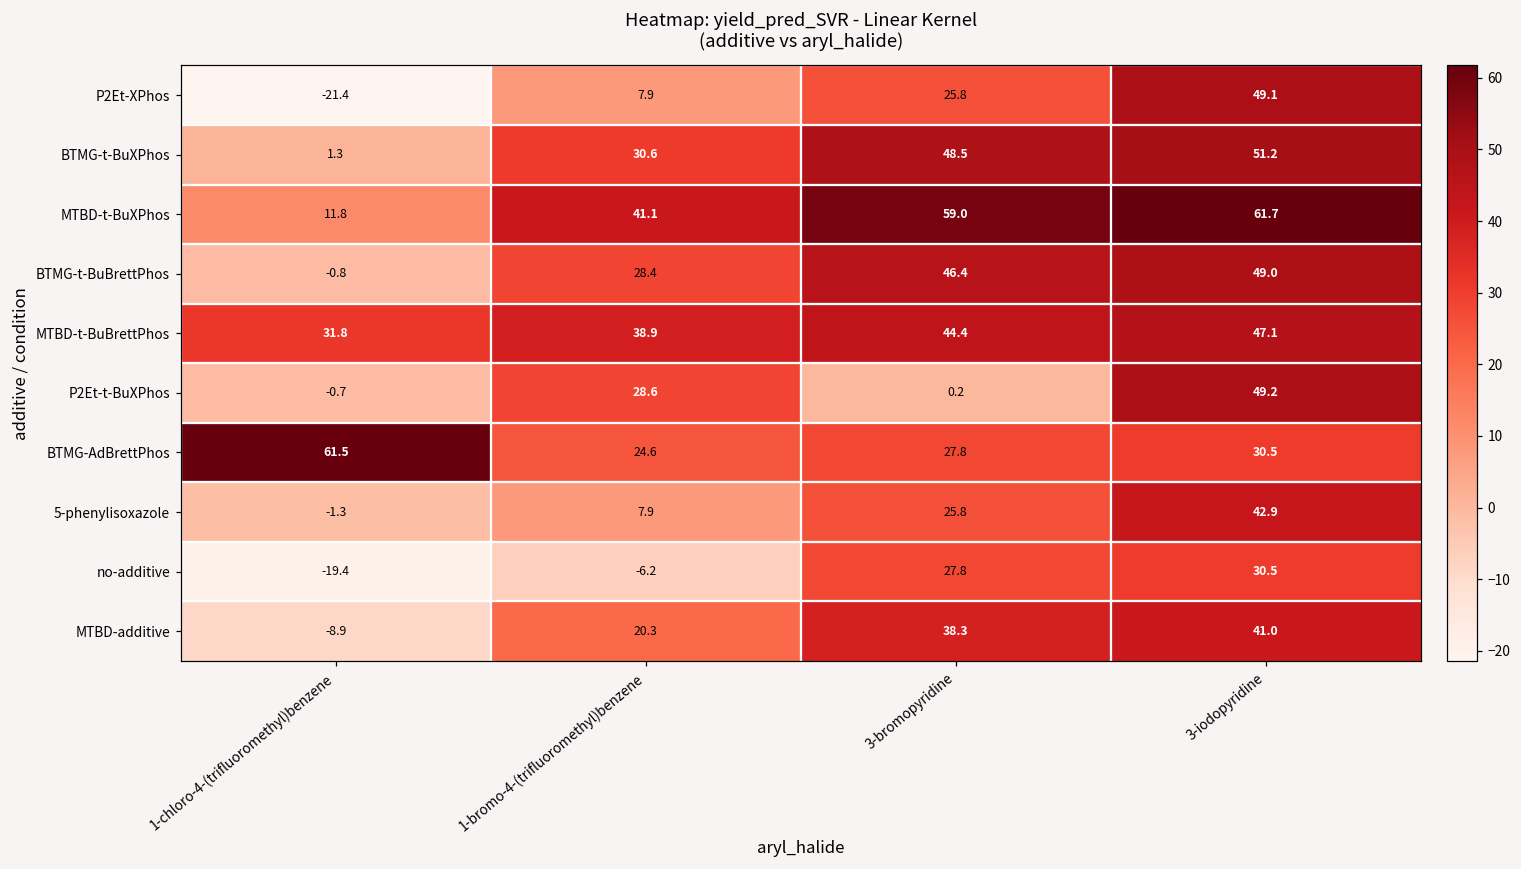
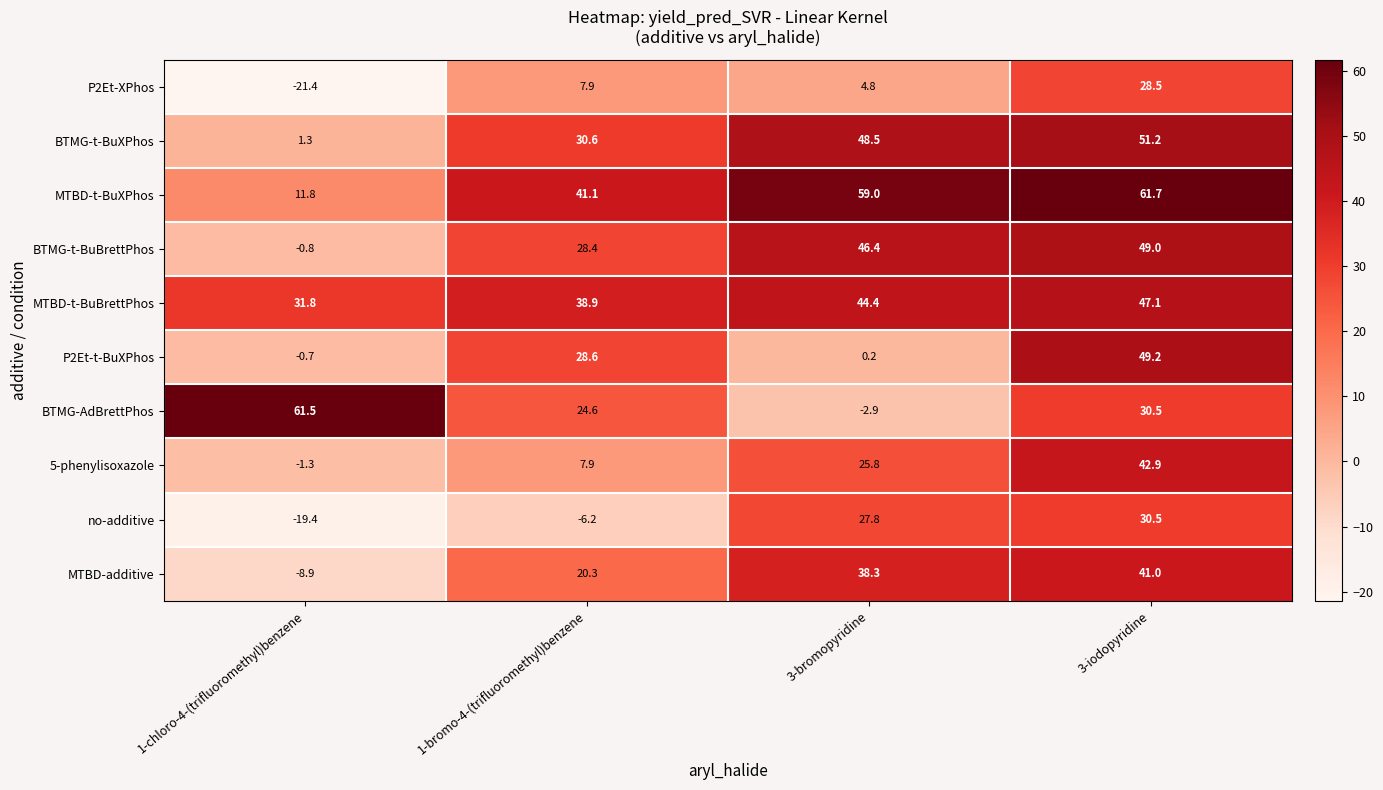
  {
    "P2Et-XPhos": {
      "1-chloro-4-(trifluoromethyl)benzene": -21.4,
      "1-bromo-4-(trifluoromethyl)benzene": 7.9,
-     "3-bromopyridine": 25.8,
-     "3-iodopyridine": 49.1
+     "3-bromopyridine": 4.8,
+     "3-iodopyridine": 28.5
    },
    "BTMG-t-BuXPhos": {
      "1-chloro-4-(trifluoromethyl)benzene": 1.3,
      "1-bromo-4-(trifluoromethyl)benzene": 30.6,
      "3-bromopyridine": 48.5,
      "3-iodopyridine": 51.2
    },
    "MTBD-t-BuXPhos": {
      "1-chloro-4-(trifluoromethyl)benzene": 11.8,
      "1-bromo-4-(trifluoromethyl)benzene": 41.1,
      "3-bromopyridine": 59.0,
      "3-iodopyridine": 61.7
    },
    "BTMG-t-BuBrettPhos": {
      "1-chloro-4-(trifluoromethyl)benzene": -0.8,
      "1-bromo-4-(trifluoromethyl)benzene": 28.4,
      "3-bromopyridine": 46.4,
      "3-iodopyridine": 49.0
    },
    "MTBD-t-BuBrettPhos": {
      "1-chloro-4-(trifluoromethyl)benzene": 31.8,
      "1-bromo-4-(trifluoromethyl)benzene": 38.9,
      "3-bromopyridine": 44.4,
      "3-iodopyridine": 47.1
    },
    "P2Et-t-BuXPhos": {
      "1-chloro-4-(trifluoromethyl)benzene": -0.7,
      "1-bromo-4-(trifluoromethyl)benzene": 28.6,
      "3-bromopyridine": 0.2,
      "3-iodopyridine": 49.2
    },
    "BTMG-AdBrettPhos": {
      "1-chloro-4-(trifluoromethyl)benzene": 61.5,
      "1-bromo-4-(trifluoromethyl)benzene": 24.6,
-     "3-bromopyridine": 27.8,
+     "3-bromopyridine": -2.9,
      "3-iodopyridine": 30.5
    },
    "5-phenylisoxazole": {
      "1-chloro-4-(trifluoromethyl)benzene": -1.3,
      "1-bromo-4-(trifluoromethyl)benzene": 7.9,
      "3-bromopyridine": 25.8,
      "3-iodopyridine": 42.9
    },
    "no-additive": {
      "1-chloro-4-(trifluoromethyl)benzene": -19.4,
      "1-bromo-4-(trifluoromethyl)benzene": -6.2,
      "3-bromopyridine": 27.8,
      "3-iodopyridine": 30.5
    },
    "MTBD-additive": {
      "1-chloro-4-(trifluoromethyl)benzene": -8.9,
      "1-bromo-4-(trifluoromethyl)benzene": 20.3,
      "3-bromopyridine": 38.3,
      "3-iodopyridine": 41.0
    }
  }
